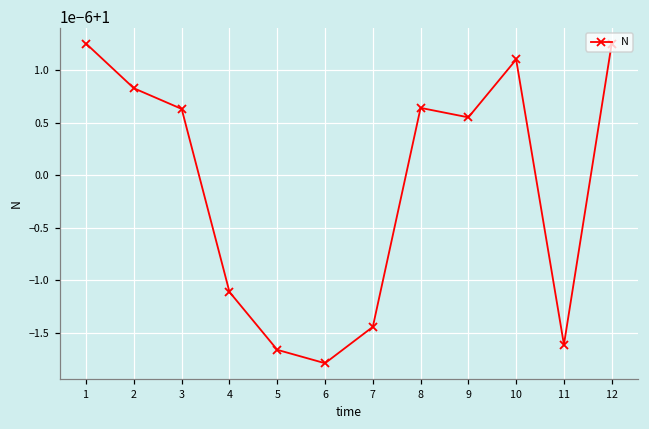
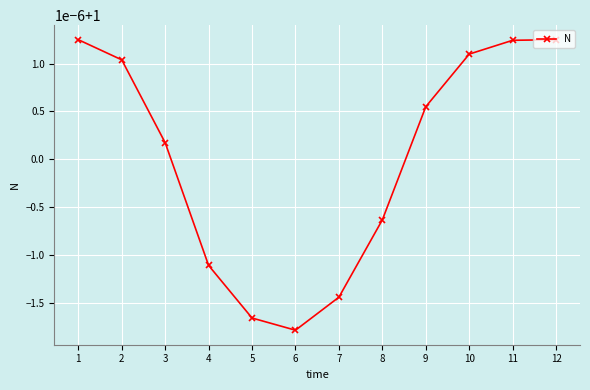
  {
    "1": 1.0000013,
-   "2": 1.0000008,
-   "3": 1.0000006,
+   "2": 1.0000010,
+   "3": 1.0000002,
    "4": 0.9999989,
    "5": 0.9999983,
    "6": 0.9999982,
    "7": 0.9999986,
-   "8": 1.0000006,
+   "8": 0.9999994,
    "9": 1.0000006,
    "10": 1.0000011,
-   "11": 0.9999984
+   "11": 1.0000012
  }
